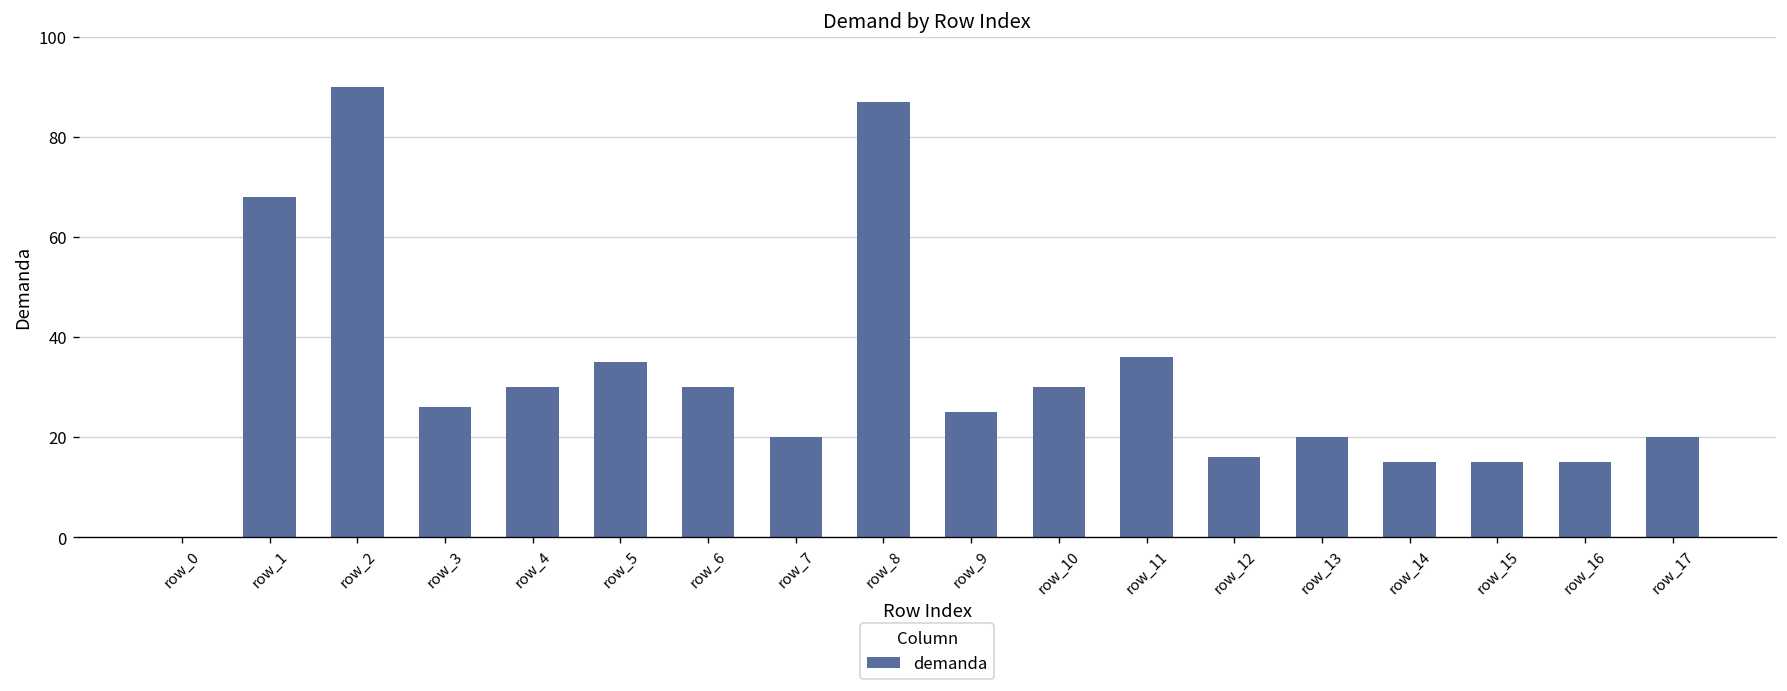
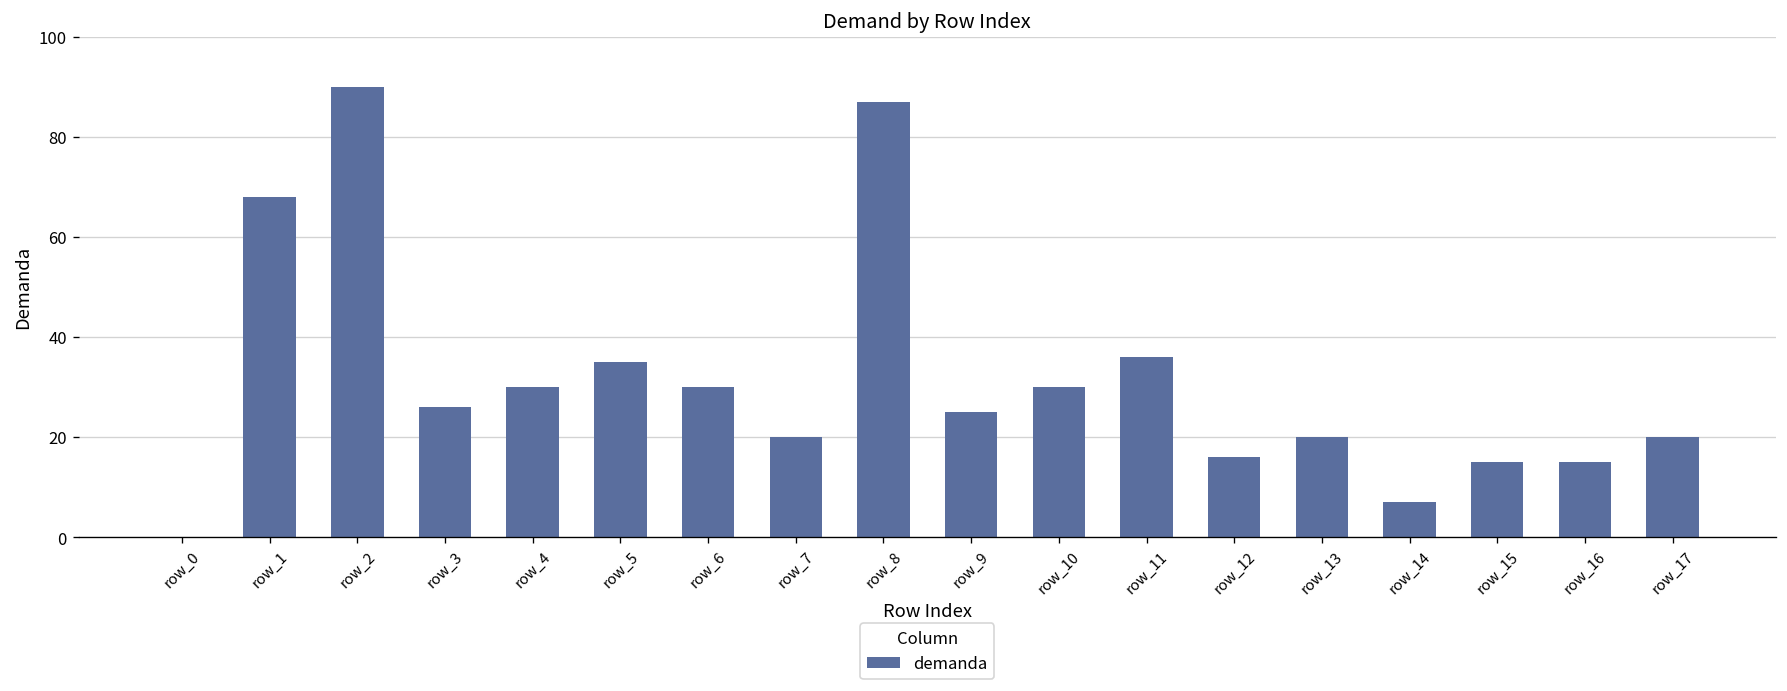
  {
    "row_0": 0,
    "row_1": 68,
    "row_2": 90,
    "row_3": 26,
    "row_4": 30,
    "row_5": 35,
    "row_6": 30,
    "row_7": 20,
    "row_8": 87,
    "row_9": 25,
    "row_10": 30,
    "row_11": 36,
    "row_12": 16,
    "row_13": 20,
-   "row_14": 15,
+   "row_14": 7,
    "row_15": 15,
    "row_16": 15,
    "row_17": 20
  }
